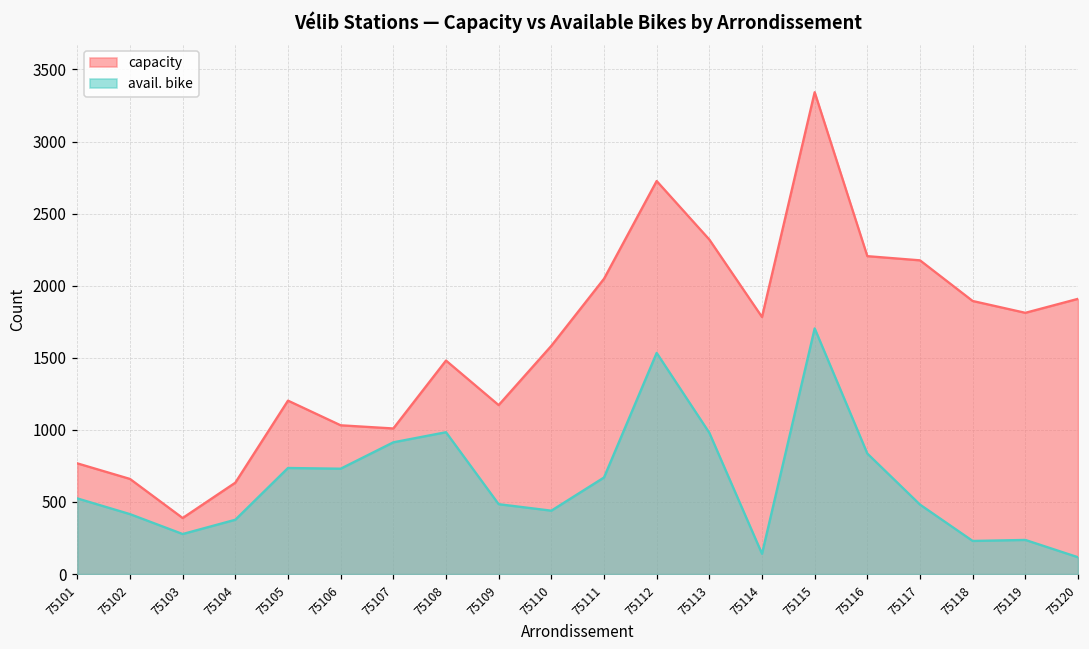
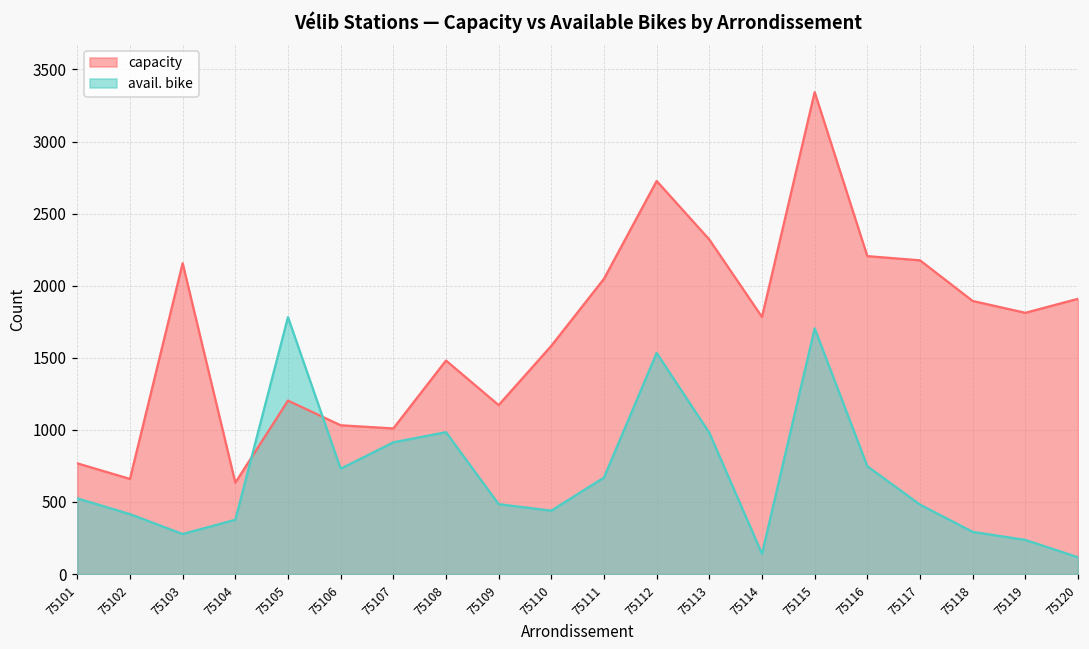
  {
    "capacity": {
      "75101": 770,
      "75102": 660,
-     "75103": 390,
+     "75103": 2160,
      "75104": 630,
      "75105": 1200,
      "75106": 1030,
      "75107": 1010,
      "75108": 1480,
      "75109": 1170,
      "75110": 1580,
      "75111": 2050,
      "75112": 2730,
      "75113": 2320,
      "75114": 1780,
      "75115": 3340,
      "75116": 2210,
      "75117": 2180,
      "75118": 1890,
      "75119": 1810,
      "75120": 1910
    },
    "avail. bike": {
      "75101": 530,
      "75102": 420,
      "75103": 280,
      "75104": 380,
-     "75105": 740,
+     "75105": 1780,
      "75106": 730,
      "75107": 910,
      "75108": 980,
      "75109": 490,
      "75110": 440,
      "75111": 670,
      "75112": 1530,
      "75113": 980,
      "75114": 140,
      "75115": 1700,
-     "75116": 840,
+     "75116": 750,
      "75117": 480,
-     "75118": 230,
+     "75118": 290,
      "75119": 240,
      "75120": 120
    }
  }
